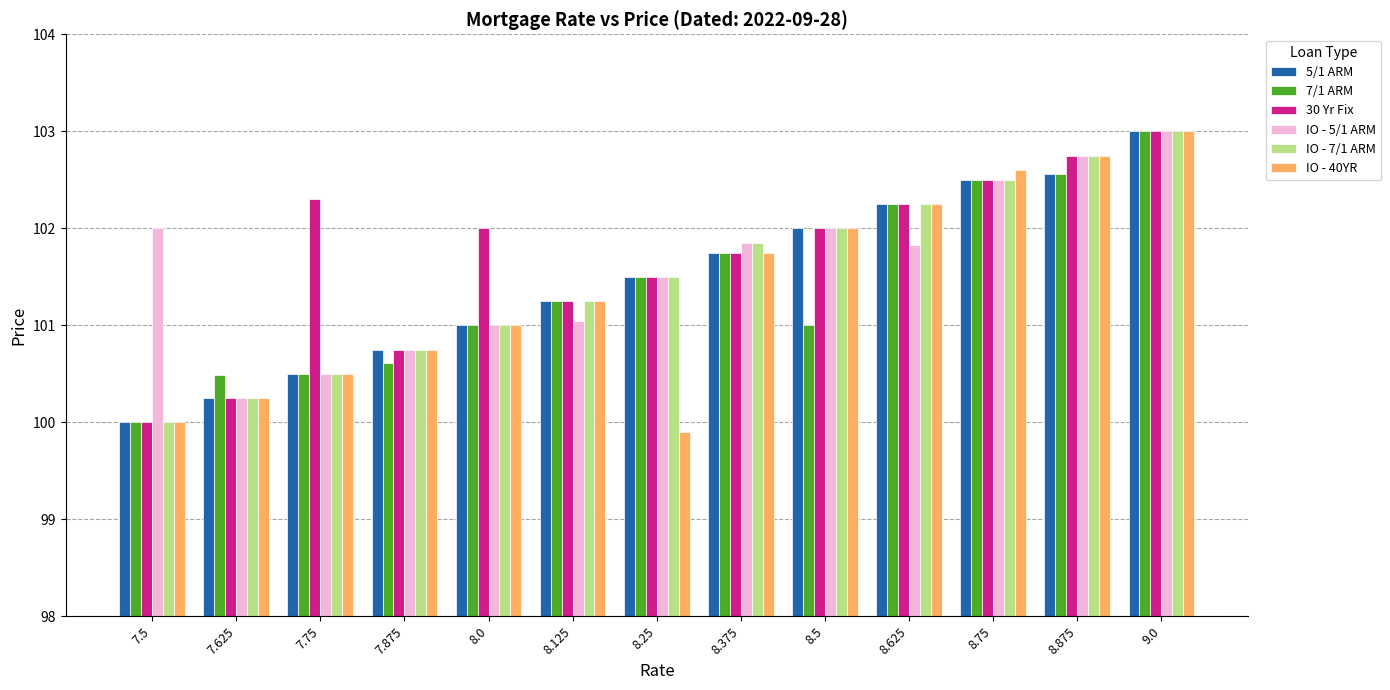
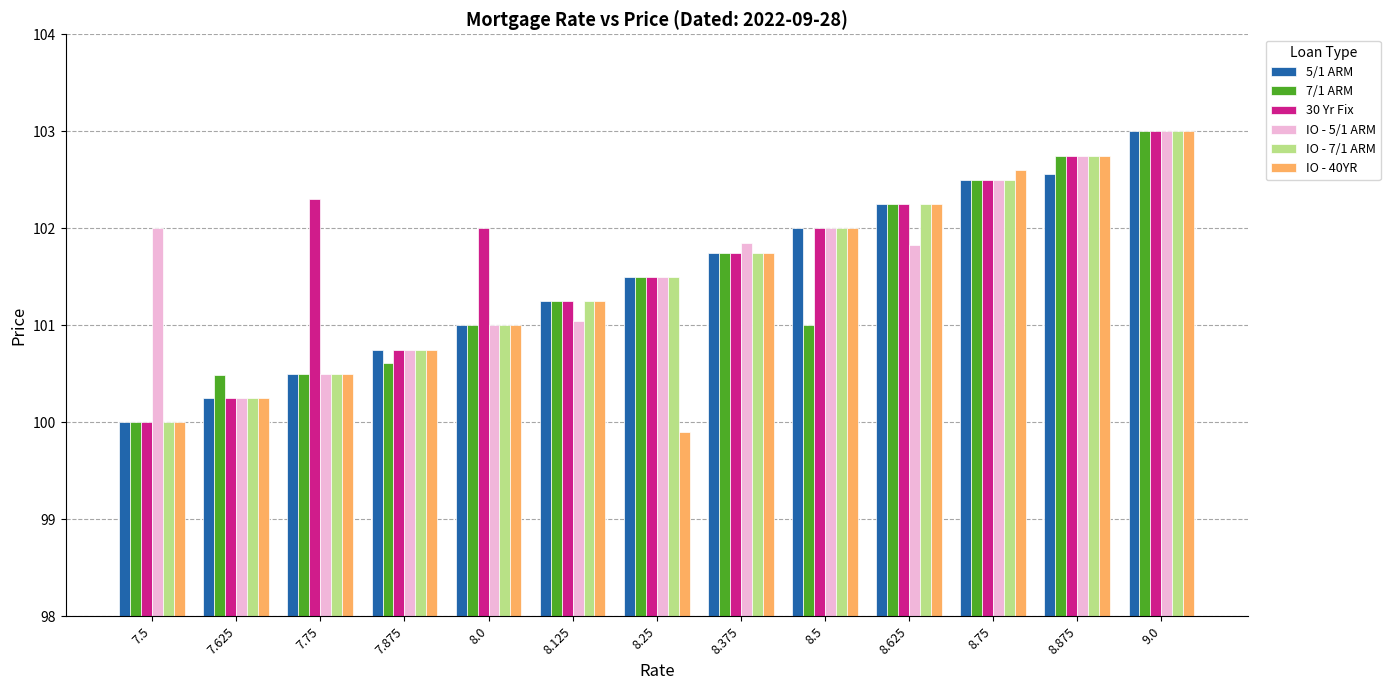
  {
    "5/1 ARM": {
      "7.5": 100.0,
      "7.625": 100.3,
      "7.75": 100.5,
      "7.875": 100.8,
      "8.0": 101.0,
      "8.125": 101.3,
      "8.25": 101.5,
      "8.375": 101.8,
      "8.5": 102.0,
      "8.625": 102.3,
      "8.75": 102.5,
      "8.875": 102.6,
      "9.0": 103.0
    },
    "7/1 ARM": {
      "7.5": 100.0,
      "7.625": 100.5,
      "7.75": 100.5,
      "7.875": 100.6,
      "8.0": 101.0,
      "8.125": 101.3,
      "8.25": 101.5,
      "8.375": 101.8,
      "8.5": 101.0,
      "8.625": 102.3,
      "8.75": 102.5,
-     "8.875": 102.6,
+     "8.875": 102.8,
      "9.0": 103.0
    },
    "30 Yr Fix": {
      "7.5": 100.0,
      "7.625": 100.3,
      "7.75": 102.3,
      "7.875": 100.8,
      "8.0": 102.0,
      "8.125": 101.3,
      "8.25": 101.5,
      "8.375": 101.8,
      "8.5": 102.0,
      "8.625": 102.3,
      "8.75": 102.5,
      "8.875": 102.8,
      "9.0": 103.0
    },
    "IO - 5/1 ARM": {
      "7.5": 102.0,
      "7.625": 100.3,
      "7.75": 100.5,
      "7.875": 100.8,
      "8.0": 101.0,
      "8.125": 101.0,
      "8.25": 101.5,
      "8.375": 101.9,
      "8.5": 102.0,
      "8.625": 101.8,
      "8.75": 102.5,
      "8.875": 102.8,
      "9.0": 103.0
    },
    "IO - 7/1 ARM": {
      "7.5": 100.0,
      "7.625": 100.3,
      "7.75": 100.5,
      "7.875": 100.8,
      "8.0": 101.0,
      "8.125": 101.3,
      "8.25": 101.5,
-     "8.375": 101.9,
+     "8.375": 101.8,
      "8.5": 102.0,
      "8.625": 102.3,
      "8.75": 102.5,
      "8.875": 102.8,
      "9.0": 103.0
    },
    "IO - 40YR": {
      "7.5": 100.0,
      "7.625": 100.3,
      "7.75": 100.5,
      "7.875": 100.8,
      "8.0": 101.0,
      "8.125": 101.3,
      "8.25": 99.9,
      "8.375": 101.8,
      "8.5": 102.0,
      "8.625": 102.3,
      "8.75": 102.6,
      "8.875": 102.8,
      "9.0": 103.0
    }
  }
